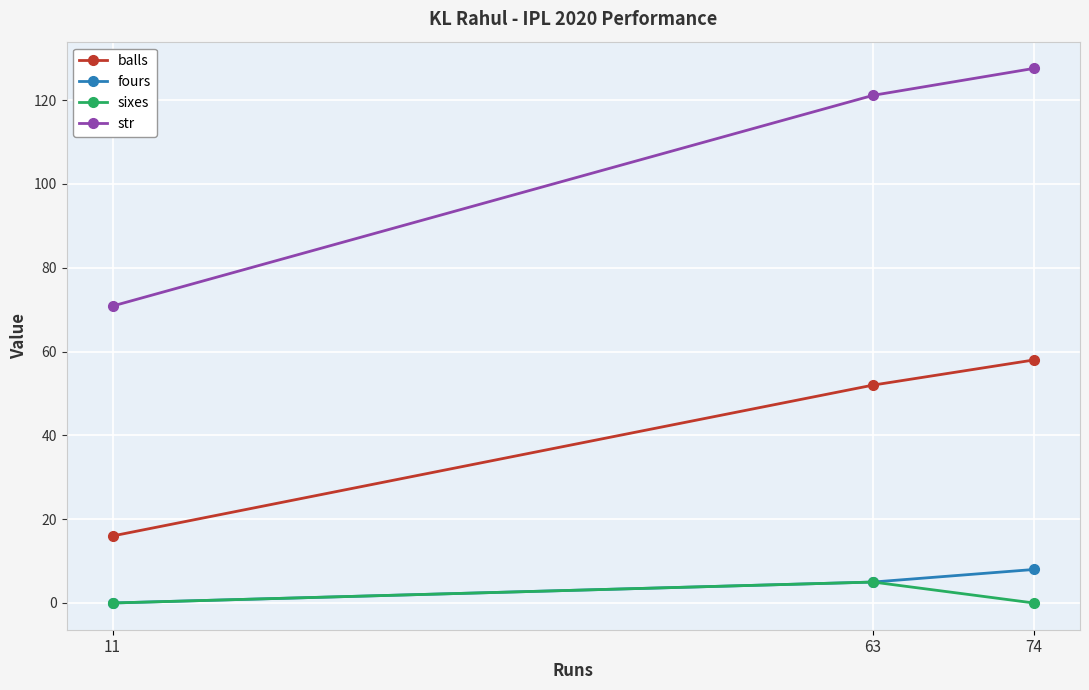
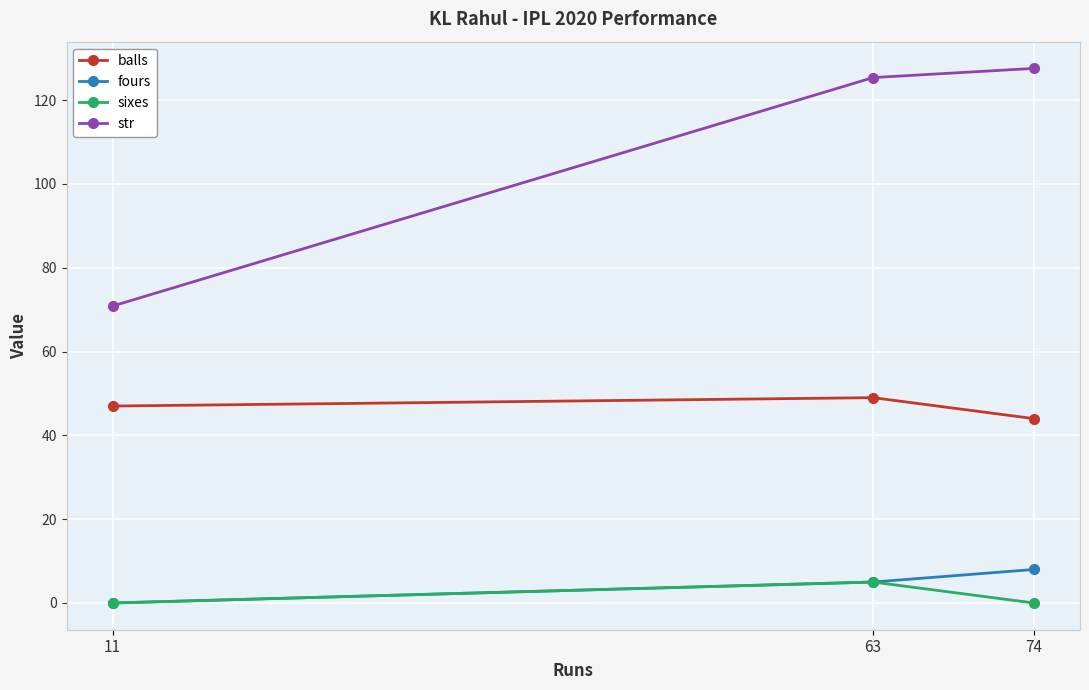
  {
    "balls": {
-     "11": 16,
-     "63": 52,
-     "74": 58
+     "11": 47,
+     "63": 49,
+     "74": 44
    },
    "fours": {
      "74": 8
    },
    "sixes": {
      "74": 0
    },
    "str": {
      "11": 71,
-     "63": 121,
+     "63": 125,
      "74": 128
    }
  }
